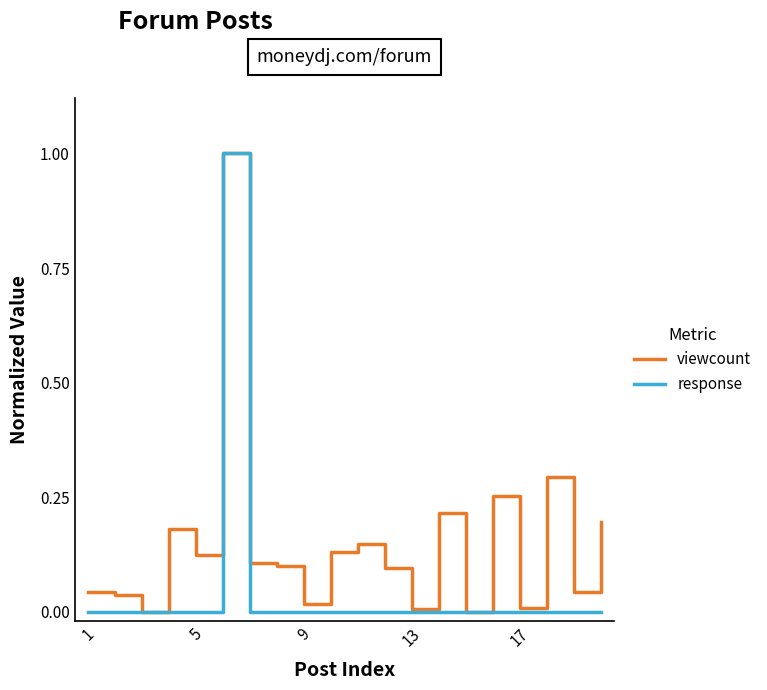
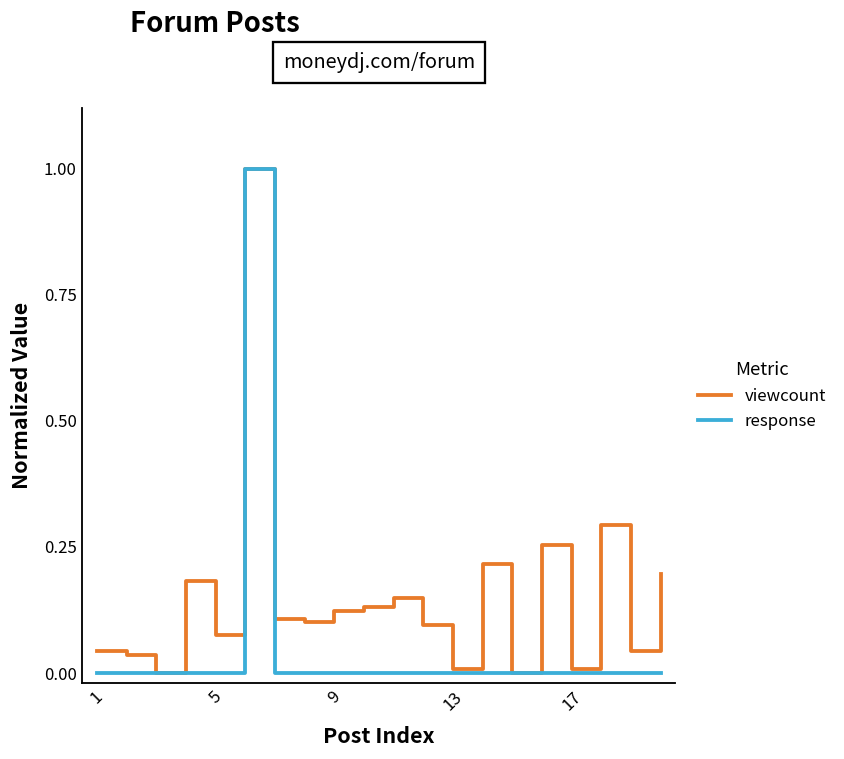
  {
    "viewcount": {
      "1": 0.04,
-     "5": 0.12,
-     "9": 0.02,
+     "5": 0.08,
+     "9": 0.12,
      "13": 0.01,
      "17": 0.01
    },
    "response": {
      "1": 0.00,
      "5": 0.00,
      "9": 0.00,
      "13": 0.00,
      "17": 0.00
    }
  }
